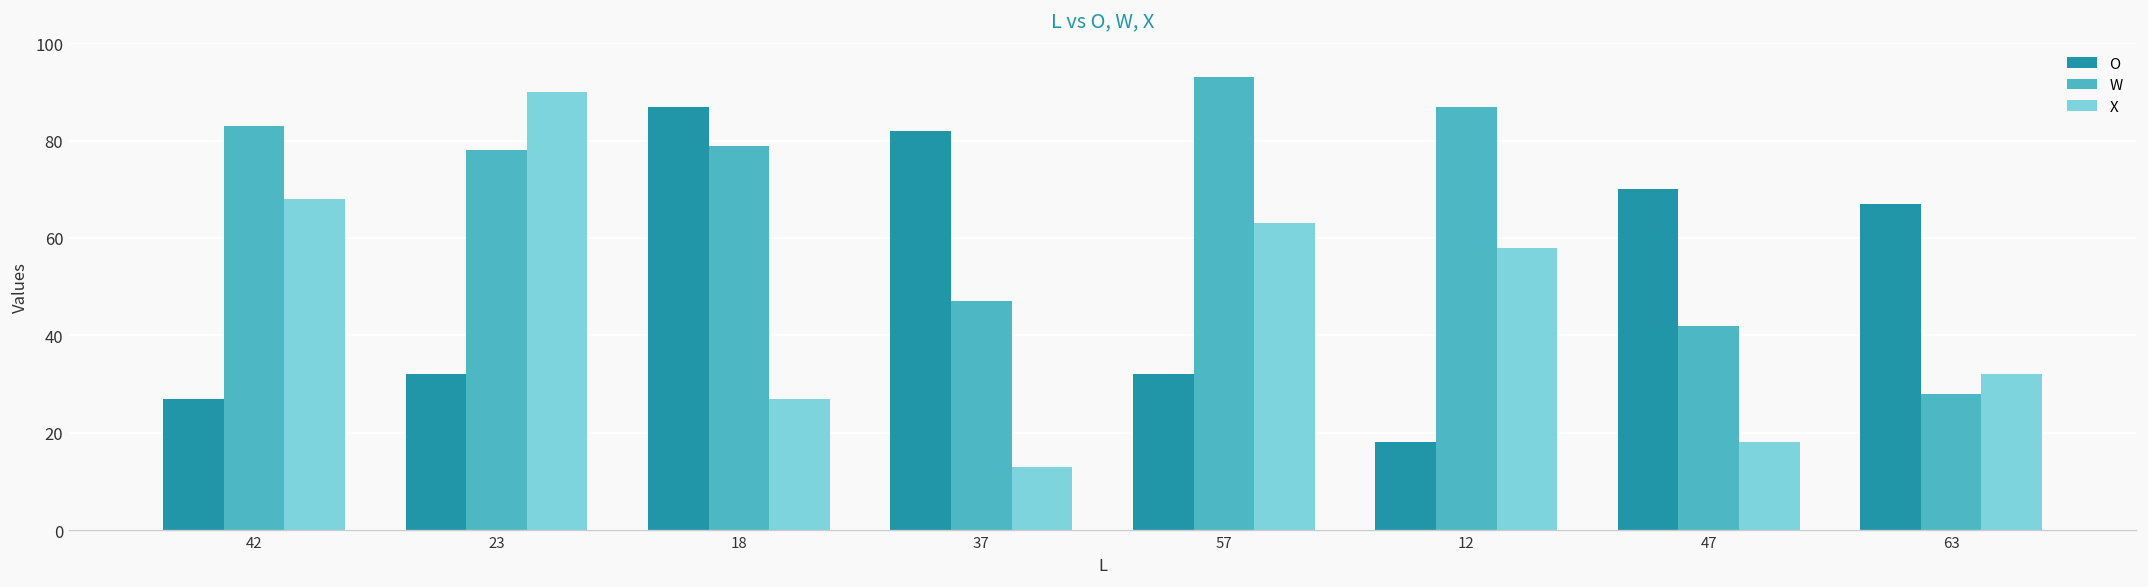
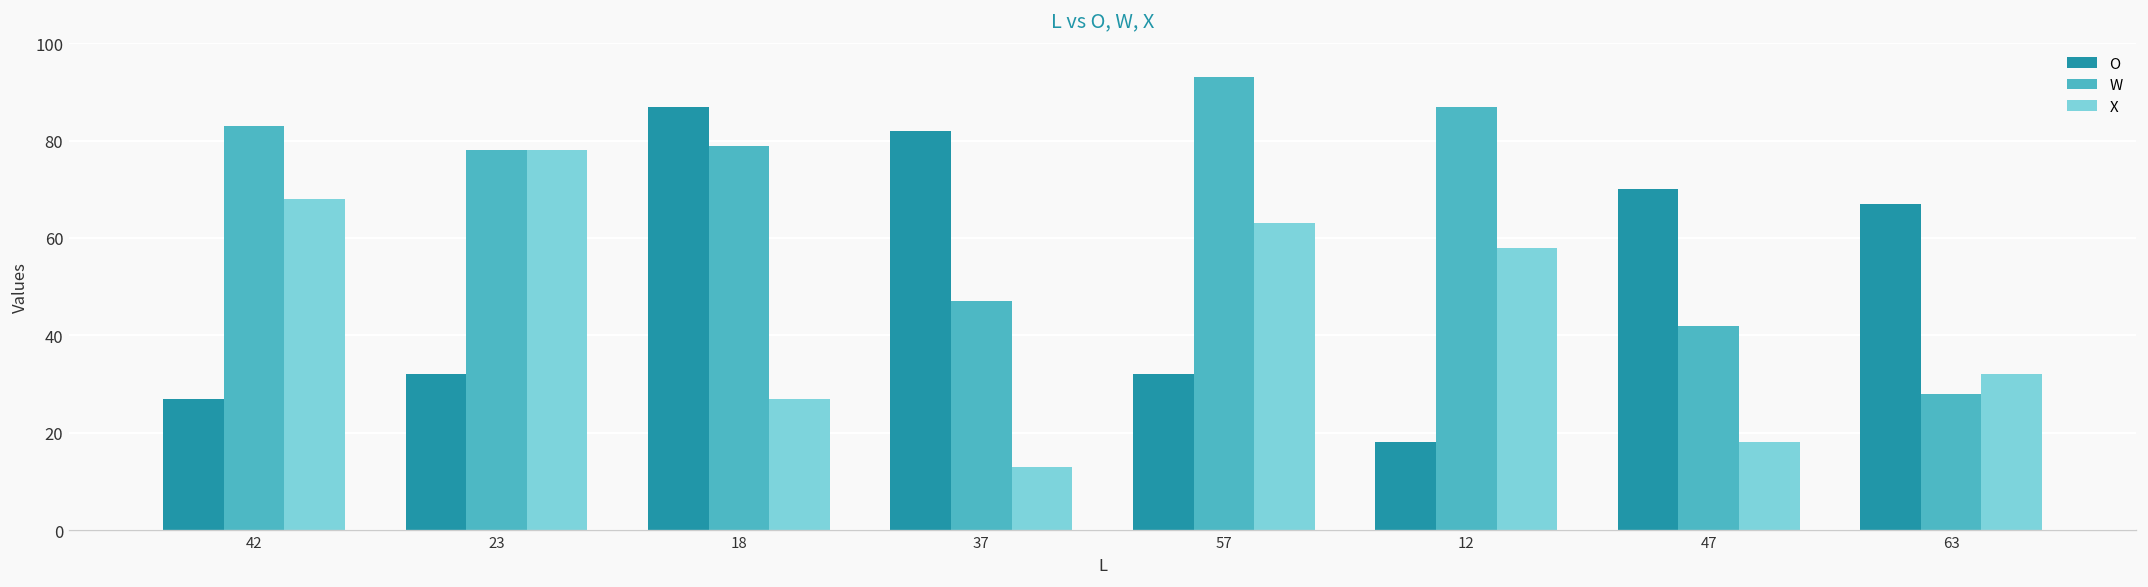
  {
    "O": {
      "42": 27,
      "23": 32,
      "18": 87,
      "37": 82,
      "57": 32,
      "12": 18,
      "47": 70,
      "63": 67
    },
    "W": {
      "42": 83,
      "23": 78,
      "18": 79,
      "37": 47,
      "57": 93,
      "12": 87,
      "47": 42,
      "63": 28
    },
    "X": {
      "42": 68,
-     "23": 90,
+     "23": 78,
      "18": 27,
      "37": 13,
      "57": 63,
      "12": 58,
      "47": 18,
      "63": 32
    }
  }
